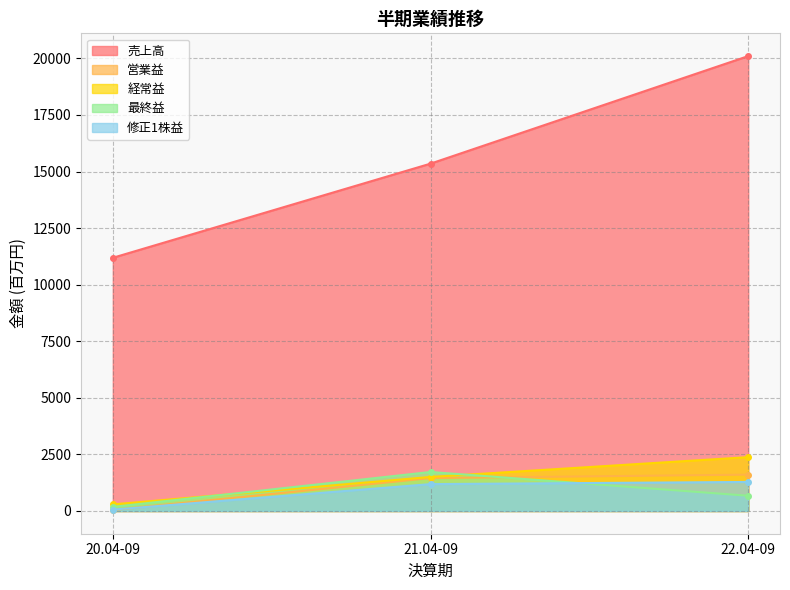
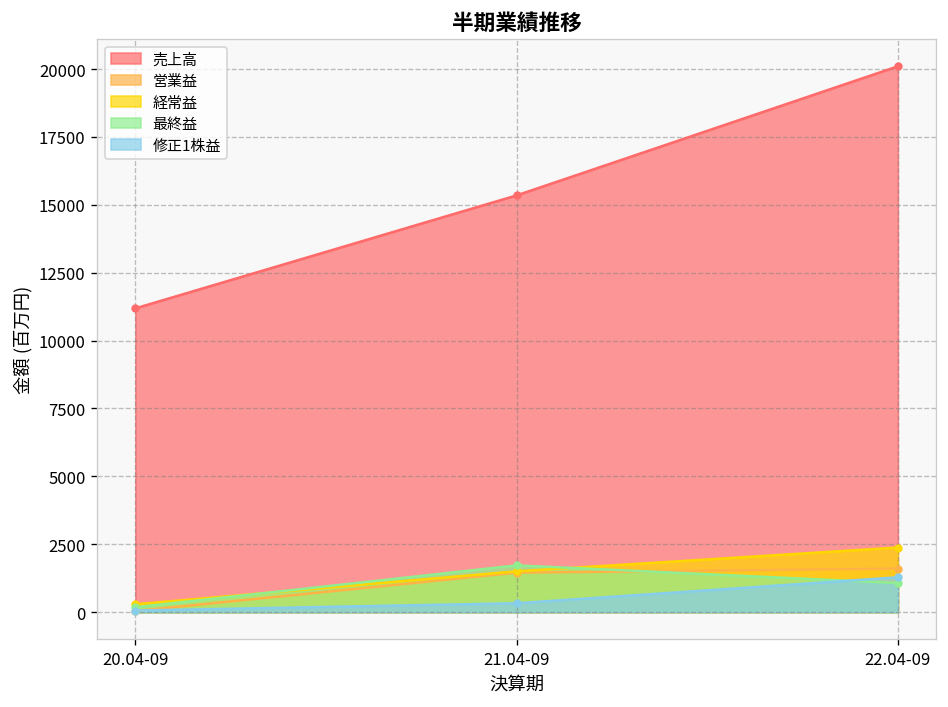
  {
    "売上高": {
      "20.04-09": 11200,
      "21.04-09": 15300,
      "22.04-09": 20100
    },
    "営業益": {
      "22.04-09": 1600
    },
    "経常益": {
      "22.04-09": 2400
    },
    "最終益": {
      "21.04-09": 1700,
-     "22.04-09": 700
+     "22.04-09": 1100
    },
    "修正1株益": {
-     "21.04-09": 1200,
+     "21.04-09": 300,
      "22.04-09": 1300
    }
  }
